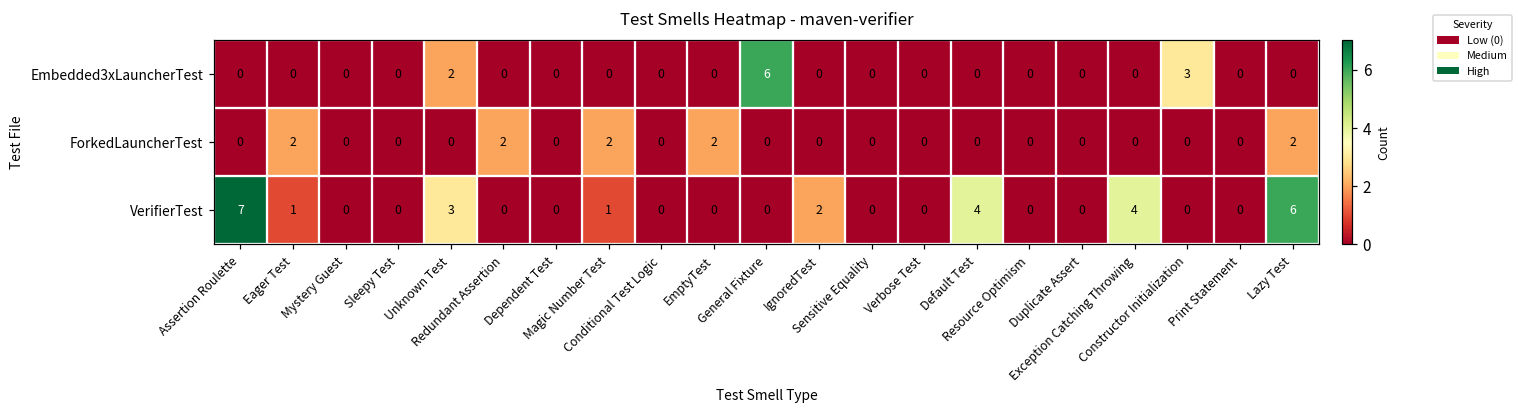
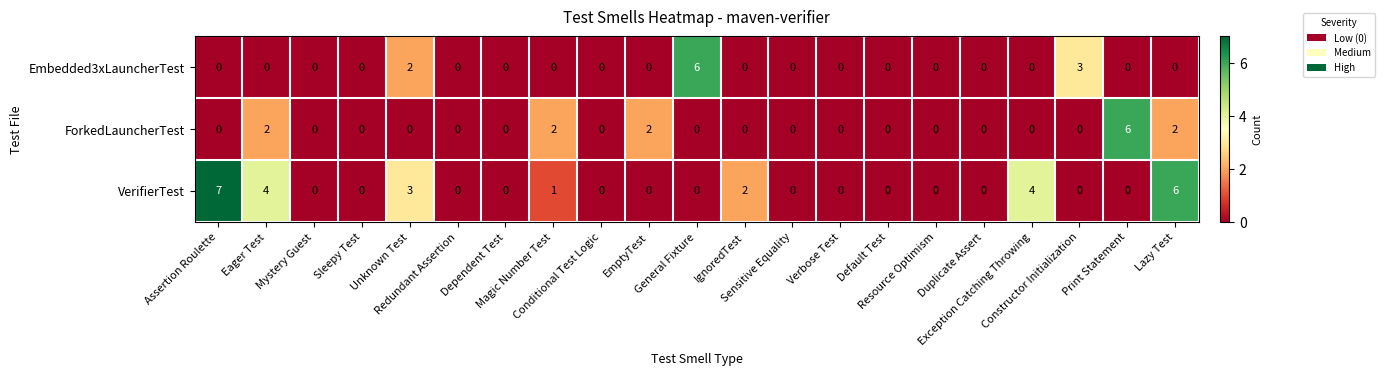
  {
    "Embedded3xLauncherTest": {
      "Assertion Roulette": 0,
      "Eager Test": 0,
      "Mystery Guest": 0,
      "Sleepy Test": 0,
      "Unknown Test": 2,
      "Redundant Assertion": 0,
      "Dependent Test": 0,
      "Magic Number Test": 0,
      "Conditional Test Logic": 0,
      "EmptyTest": 0,
      "General Fixture": 6,
      "IgnoredTest": 0,
      "Sensitive Equality": 0,
      "Verbose Test": 0,
      "Default Test": 0,
      "Resource Optimism": 0,
      "Duplicate Assert": 0,
      "Exception Catching Throwing": 0,
      "Constructor Initialization": 3,
      "Print Statement": 0,
      "Lazy Test": 0
    },
    "ForkedLauncherTest": {
      "Assertion Roulette": 0,
      "Eager Test": 2,
      "Mystery Guest": 0,
      "Sleepy Test": 0,
      "Unknown Test": 0,
-     "Redundant Assertion": 2,
+     "Redundant Assertion": 0,
      "Dependent Test": 0,
      "Magic Number Test": 2,
      "Conditional Test Logic": 0,
      "EmptyTest": 2,
      "General Fixture": 0,
      "IgnoredTest": 0,
      "Sensitive Equality": 0,
      "Verbose Test": 0,
      "Default Test": 0,
      "Resource Optimism": 0,
      "Duplicate Assert": 0,
      "Exception Catching Throwing": 0,
      "Constructor Initialization": 0,
-     "Print Statement": 0,
+     "Print Statement": 6,
      "Lazy Test": 2
    },
    "VerifierTest": {
      "Assertion Roulette": 7,
-     "Eager Test": 1,
+     "Eager Test": 4,
      "Mystery Guest": 0,
      "Sleepy Test": 0,
      "Unknown Test": 3,
      "Redundant Assertion": 0,
      "Dependent Test": 0,
      "Magic Number Test": 1,
      "Conditional Test Logic": 0,
      "EmptyTest": 0,
      "General Fixture": 0,
      "IgnoredTest": 2,
      "Sensitive Equality": 0,
      "Verbose Test": 0,
-     "Default Test": 4,
+     "Default Test": 0,
      "Resource Optimism": 0,
      "Duplicate Assert": 0,
      "Exception Catching Throwing": 4,
      "Constructor Initialization": 0,
      "Print Statement": 0,
      "Lazy Test": 6
    }
  }
